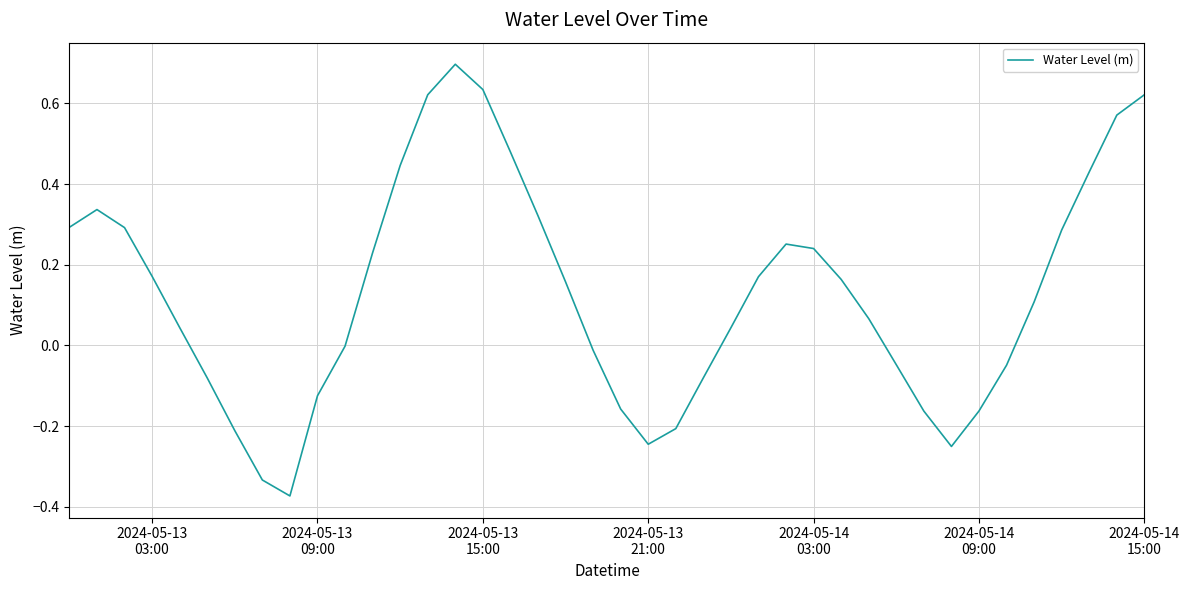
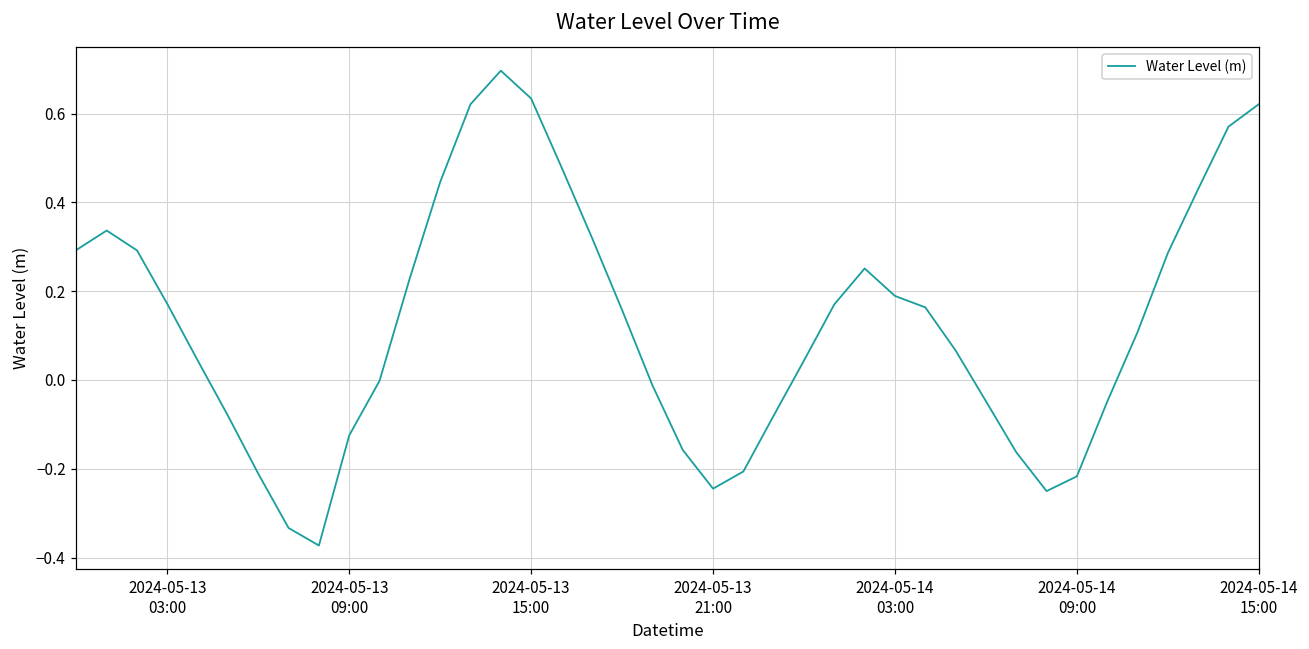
  {
    "2024-05-13 03:00": 0.17,
    "2024-05-13 09:00": -0.12,
    "2024-05-13 15:00": 0.63,
    "2024-05-13 21:00": -0.24,
-   "2024-05-14 03:00": 0.24,
-   "2024-05-14 09:00": -0.16,
+   "2024-05-14 03:00": 0.19,
+   "2024-05-14 09:00": -0.22,
    "2024-05-14 15:00": 0.62
  }
